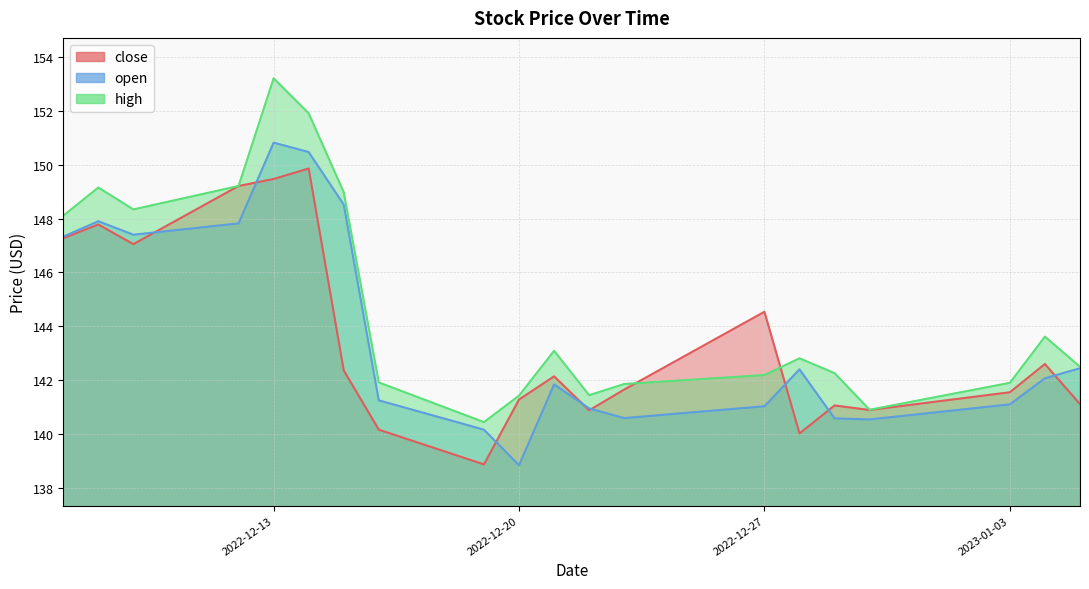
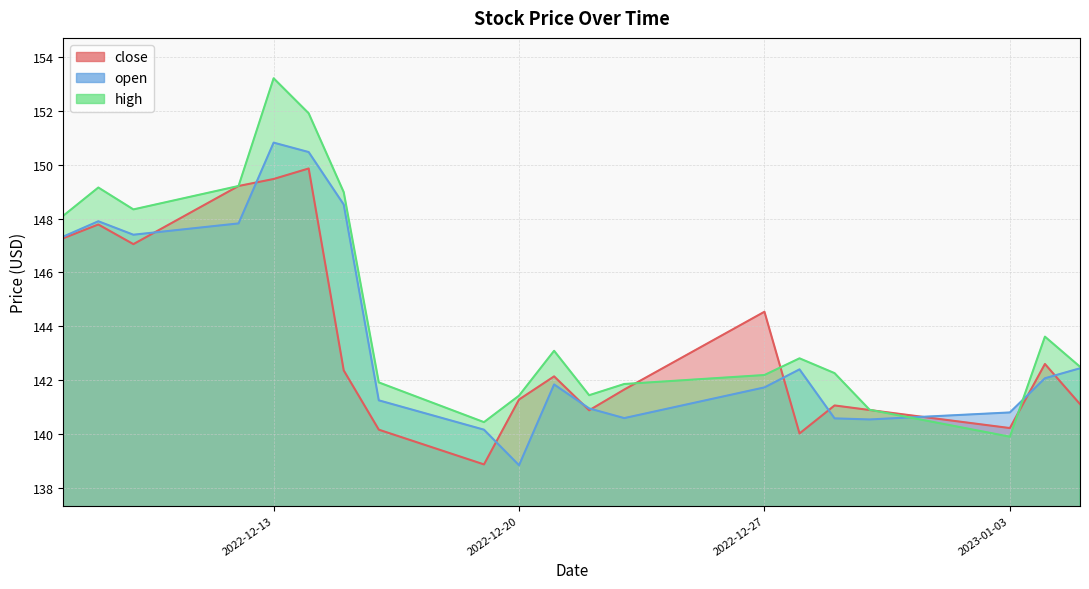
  {
    "close": {
      "2022-12-13": 149.5,
      "2022-12-20": 141.3,
      "2022-12-27": 144.5,
-     "2023-01-03": 141.6
+     "2023-01-03": 140.2
    },
    "open": {
      "2022-12-13": 150.8,
      "2022-12-20": 138.8,
-     "2022-12-27": 141.0,
-     "2023-01-03": 141.1
+     "2022-12-27": 141.7,
+     "2023-01-03": 140.8
    },
    "high": {
      "2022-12-13": 153.2,
      "2022-12-20": 141.4,
      "2022-12-27": 142.2,
-     "2023-01-03": 141.9
+     "2023-01-03": 139.9
    }
  }
